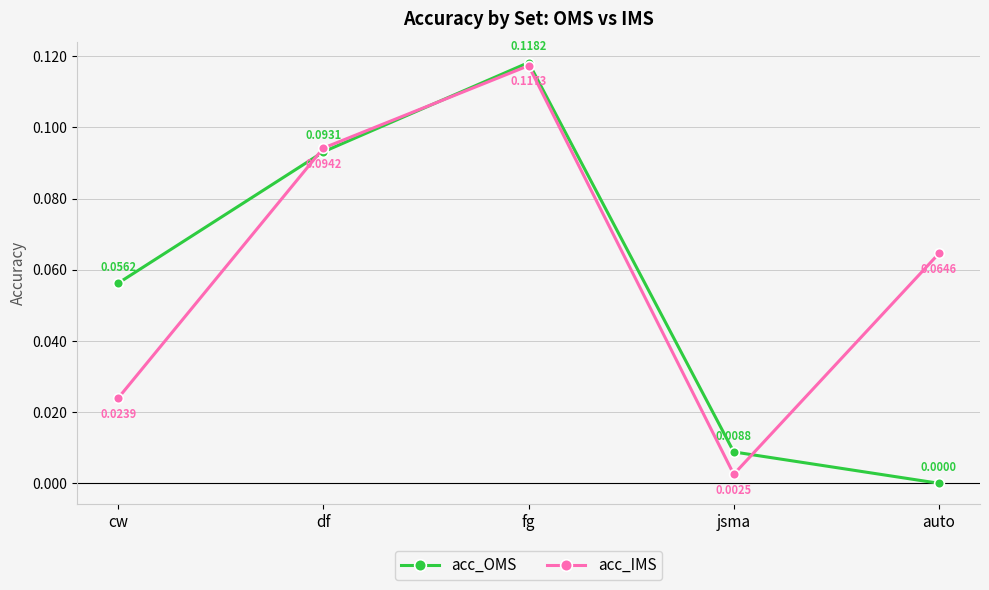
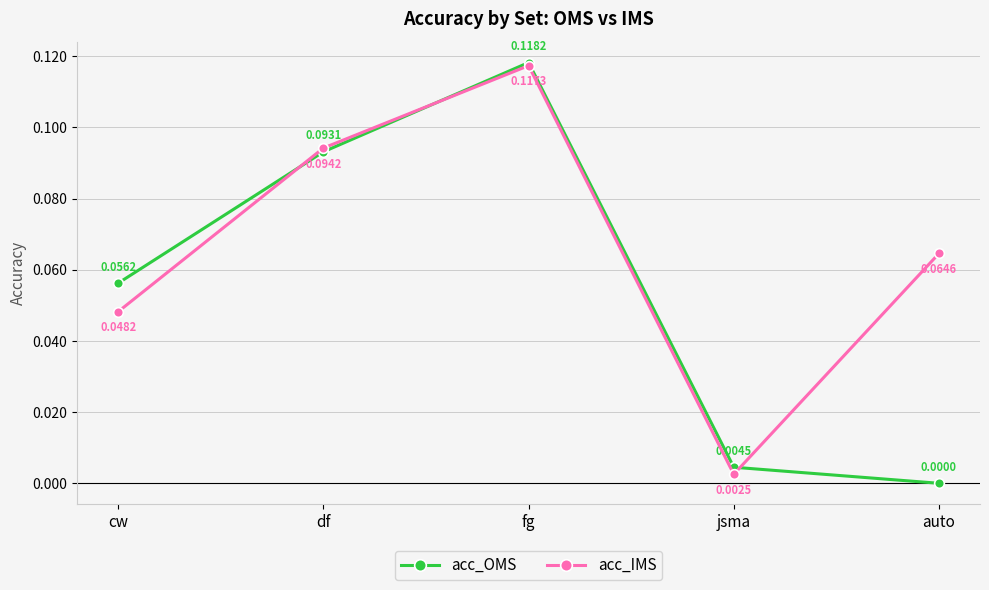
  {
    "acc_OMS": {
      "cw": 0.0562,
      "df": 0.0931,
      "fg": 0.1182,
-     "jsma": 0.0088,
+     "jsma": 0.0045,
      "auto": 0.0000
    },
    "acc_IMS": {
-     "cw": 0.0239,
+     "cw": 0.0482,
      "df": 0.0942,
      "fg": 0.1173,
      "jsma": 0.0025,
      "auto": 0.0646
    }
  }
